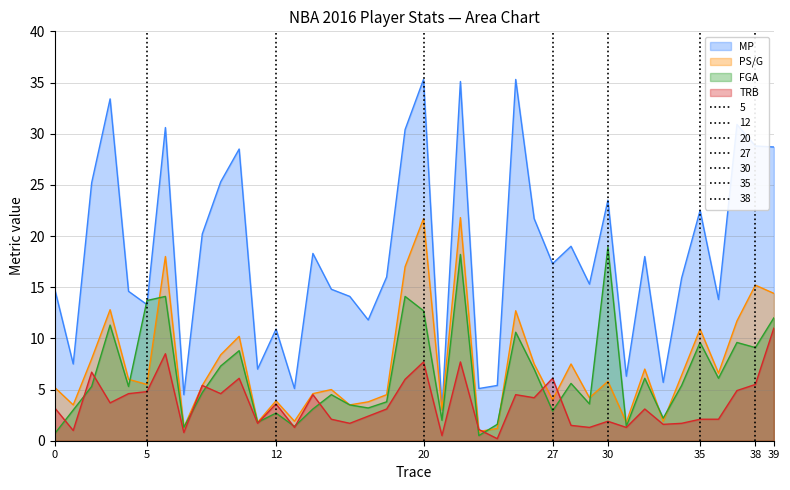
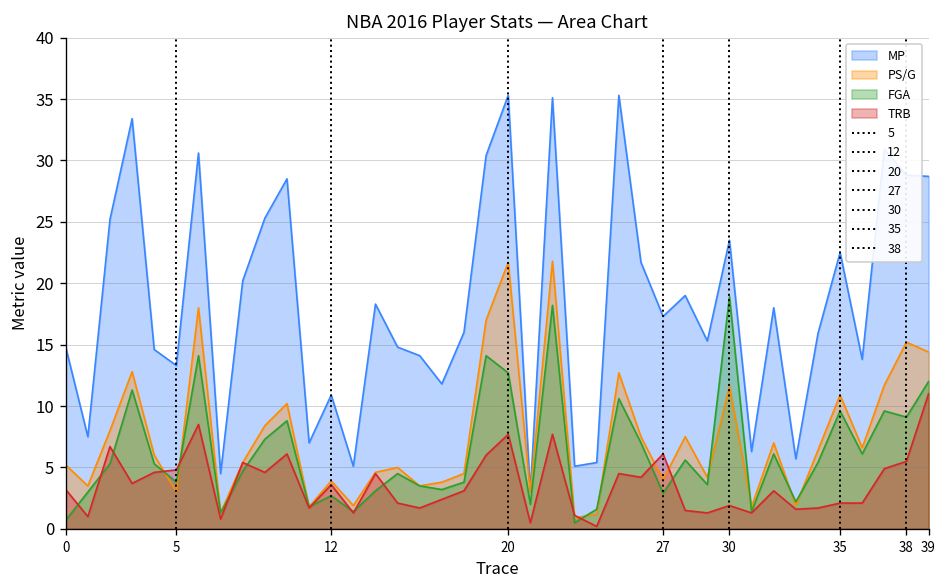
  {
    "MP": {
      "0": 14.8,
      "5": 13.3,
      "12": 10.9,
      "20": 35.3,
      "27": 17.3,
      "30": 23.5,
      "35": 22.5,
      "39": 28.7
    },
    "PS/G": {
      "0": 5.2,
-     "5": 5.5,
+     "5": 3.0,
      "12": 3.9,
      "20": 21.7,
      "27": 4.0,
-     "30": 5.8,
+     "30": 11.6,
      "35": 10.9,
      "38": 15.2,
      "39": 14.4
    },
    "FGA": {
      "0": 0.7,
-     "5": 13.7,
+     "5": 3.8,
      "12": 2.7,
      "20": 12.7,
      "27": 2.9,
      "30": 18.9,
      "35": 9.6,
      "38": 9.1,
      "39": 12.0
    },
    "TRB": {
      "0": 3.2,
      "5": 4.8,
      "12": 3.6,
      "20": 7.7,
      "27": 6.1,
      "30": 1.9,
      "35": 2.1,
      "38": 5.5,
      "39": 11.0
    }
  }
